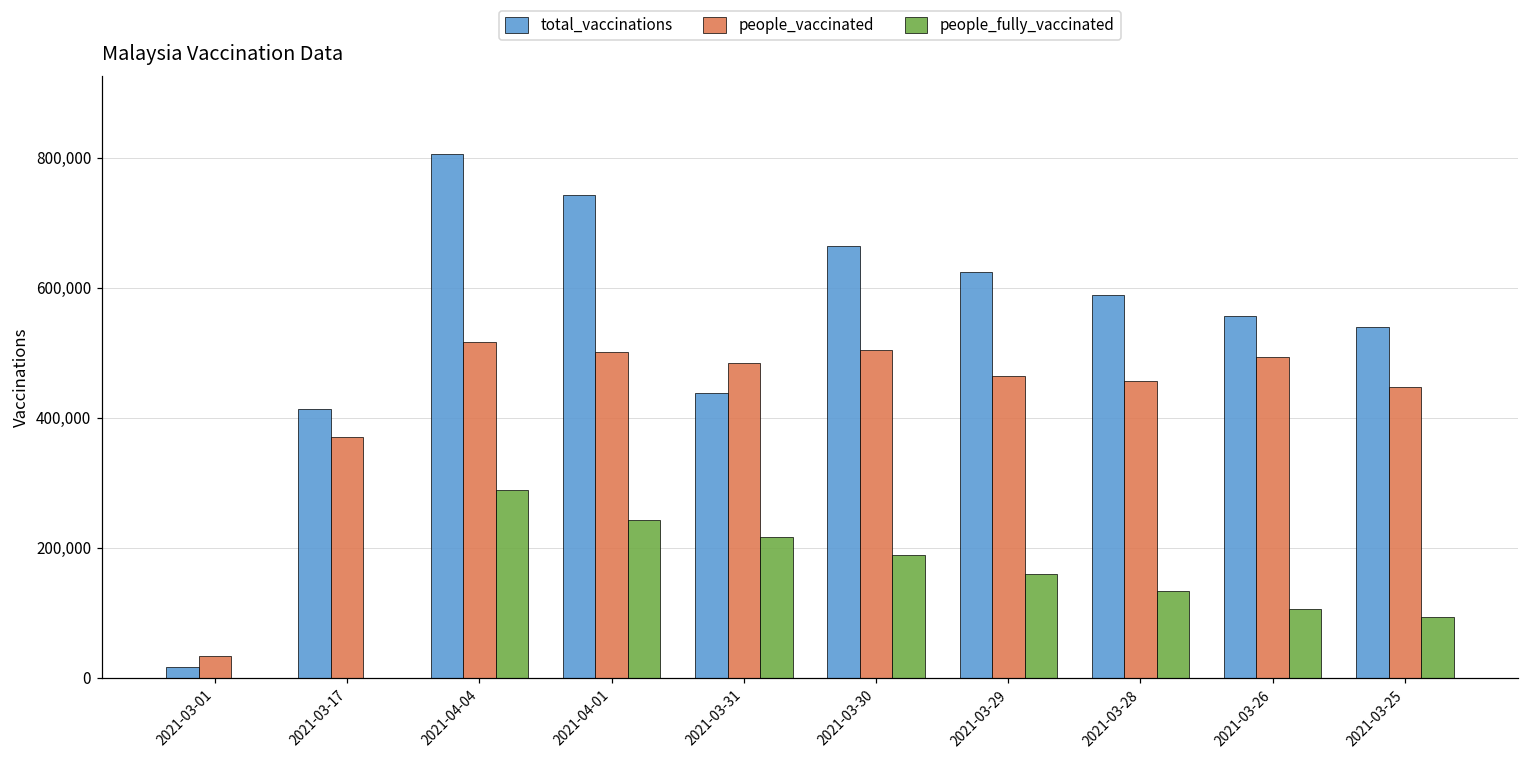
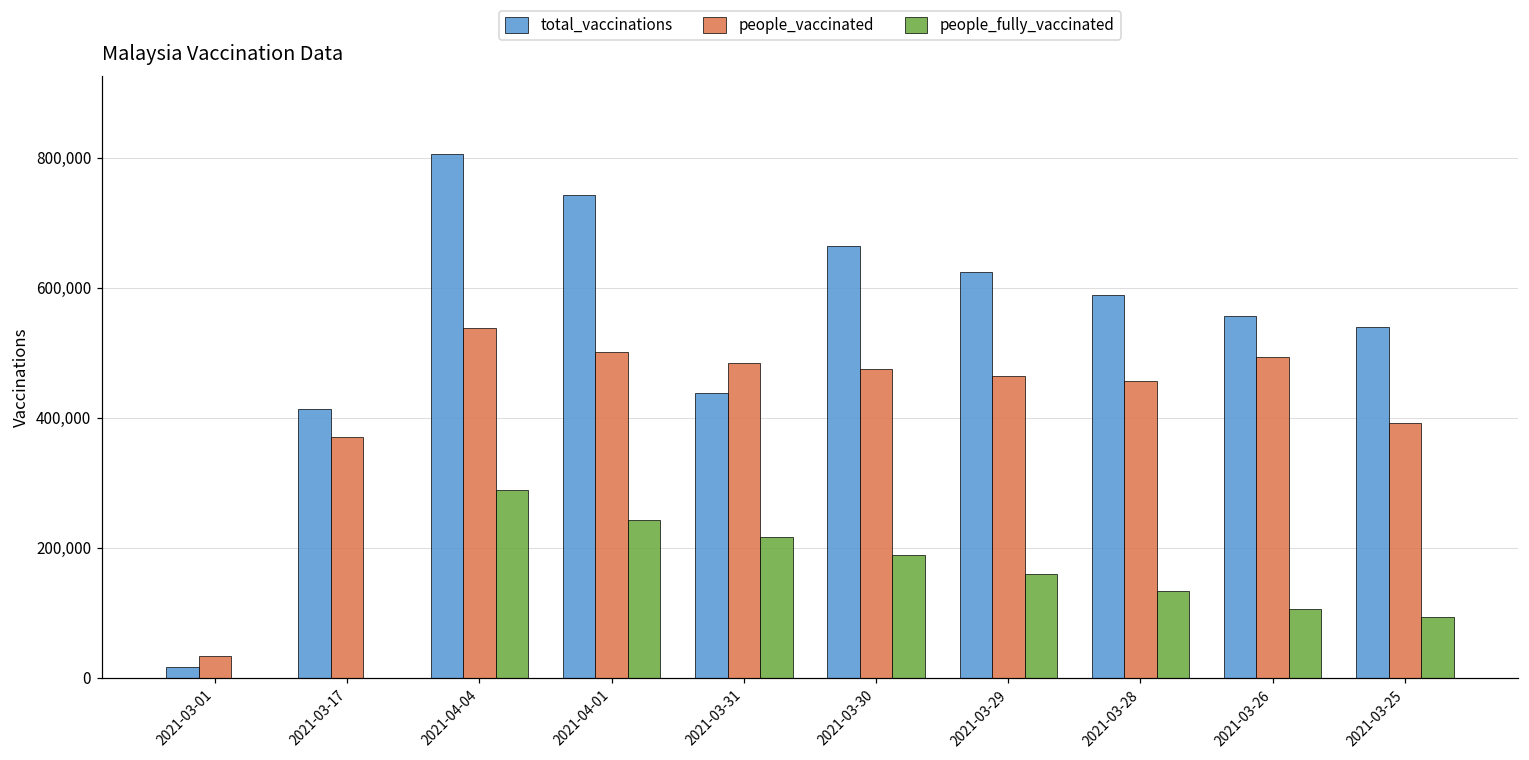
  {
    "total_vaccinations": {
      "2021-03-01": "20,000",
      "2021-03-17": "410,000",
      "2021-04-04": "810,000",
      "2021-04-01": "740,000",
      "2021-03-31": "440,000",
      "2021-03-30": "660,000",
      "2021-03-29": "620,000",
      "2021-03-28": "590,000",
      "2021-03-26": "560,000",
      "2021-03-25": "540,000"
    },
    "people_vaccinated": {
      "2021-03-01": "30,000",
      "2021-03-17": "370,000",
-     "2021-04-04": "520,000",
+     "2021-04-04": "540,000",
      "2021-04-01": "500,000",
      "2021-03-31": "480,000",
-     "2021-03-30": "500,000",
+     "2021-03-30": "480,000",
      "2021-03-29": "460,000",
      "2021-03-28": "460,000",
      "2021-03-26": "490,000",
-     "2021-03-25": "450,000"
+     "2021-03-25": "390,000"
    },
    "people_fully_vaccinated": {
      "2021-04-04": "290,000",
      "2021-04-01": "240,000",
      "2021-03-31": "220,000",
      "2021-03-30": "190,000",
      "2021-03-29": "160,000",
      "2021-03-28": "130,000",
      "2021-03-26": "110,000",
      "2021-03-25": "90,000"
    }
  }
